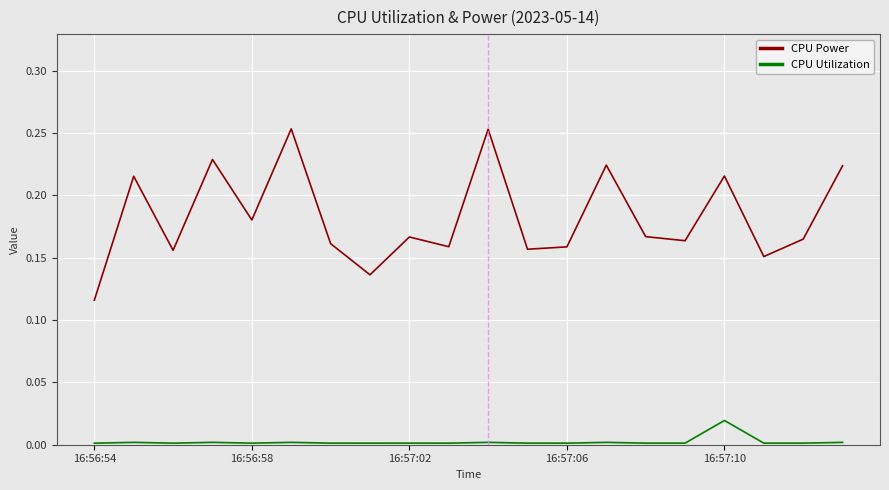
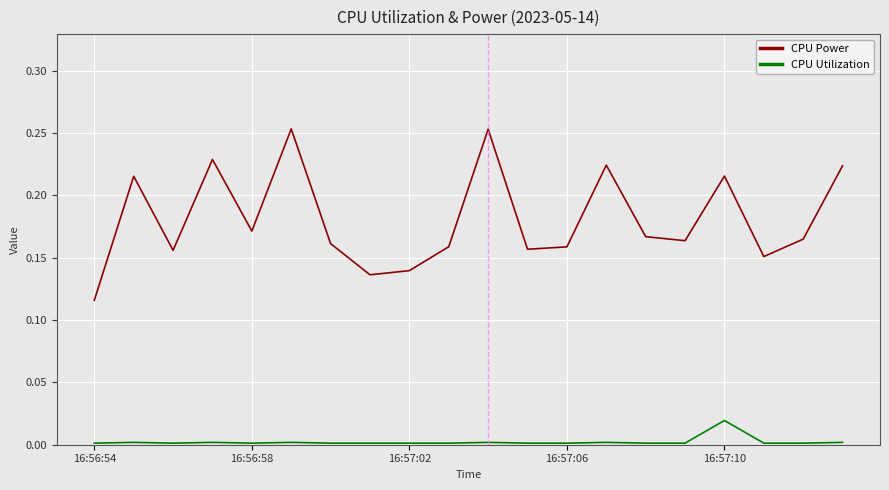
  {
    "CPU Power": {
      "16:56:54": 0.116,
-     "16:56:58": 0.180,
-     "16:57:02": 0.167,
+     "16:56:58": 0.171,
+     "16:57:02": 0.140,
      "16:57:06": 0.159,
      "16:57:10": 0.215
    },
    "CPU Utilization": {
      "16:56:54": 0.001,
      "16:56:58": 0.001,
      "16:57:02": 0.001,
      "16:57:06": 0.001,
      "16:57:10": 0.019
    }
  }
